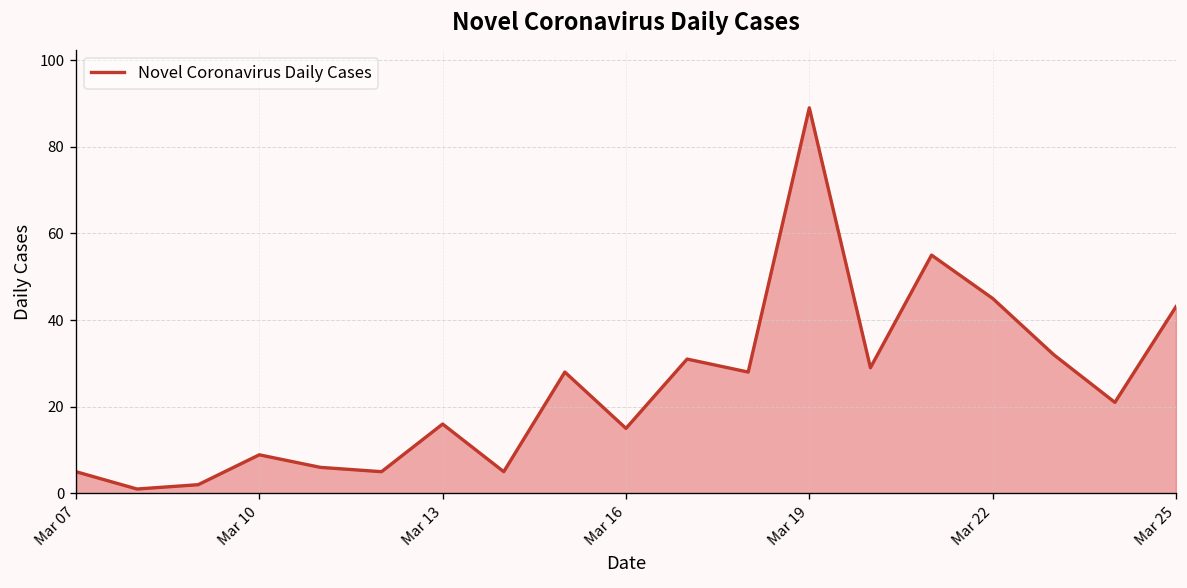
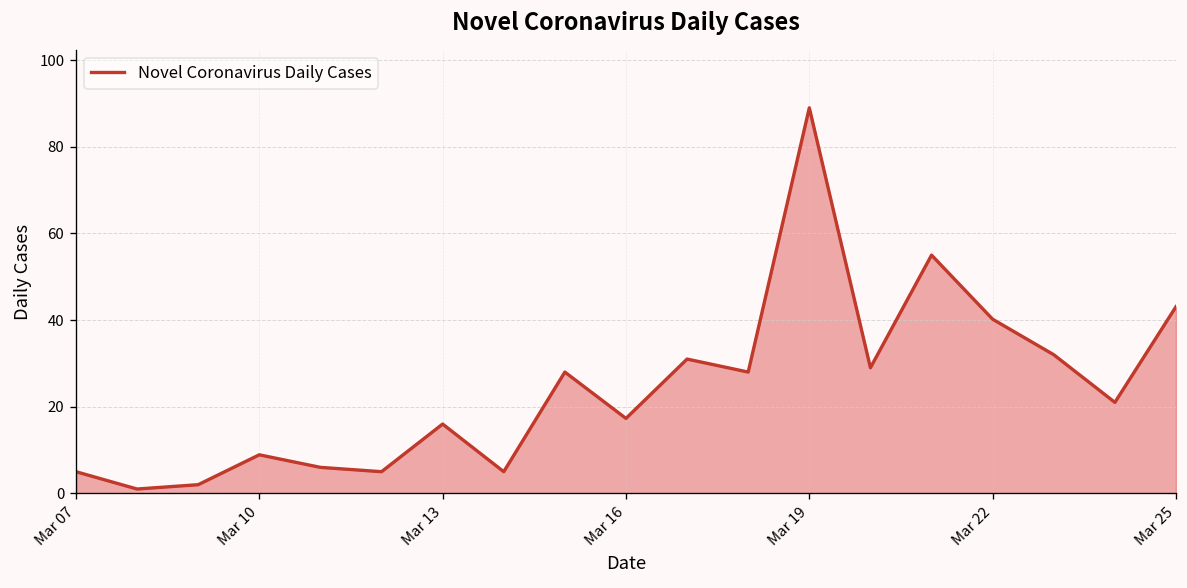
  {
    "Mar 07": 5,
    "Mar 10": 9,
    "Mar 13": 16,
-   "Mar 16": 15,
+   "Mar 16": 17,
    "Mar 19": 89,
-   "Mar 22": 45,
+   "Mar 22": 40,
    "Mar 25": 43
  }
